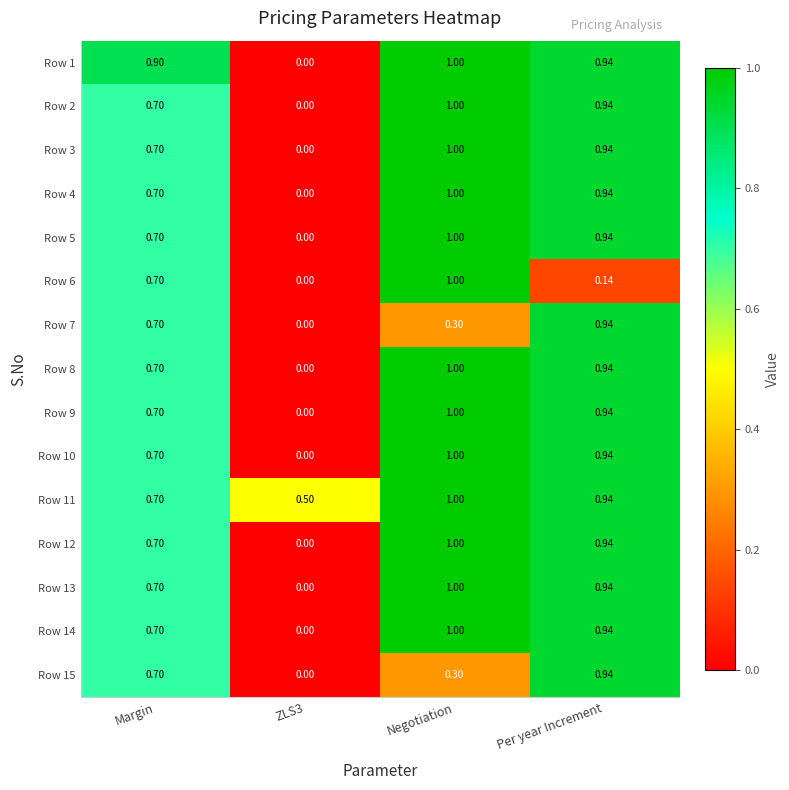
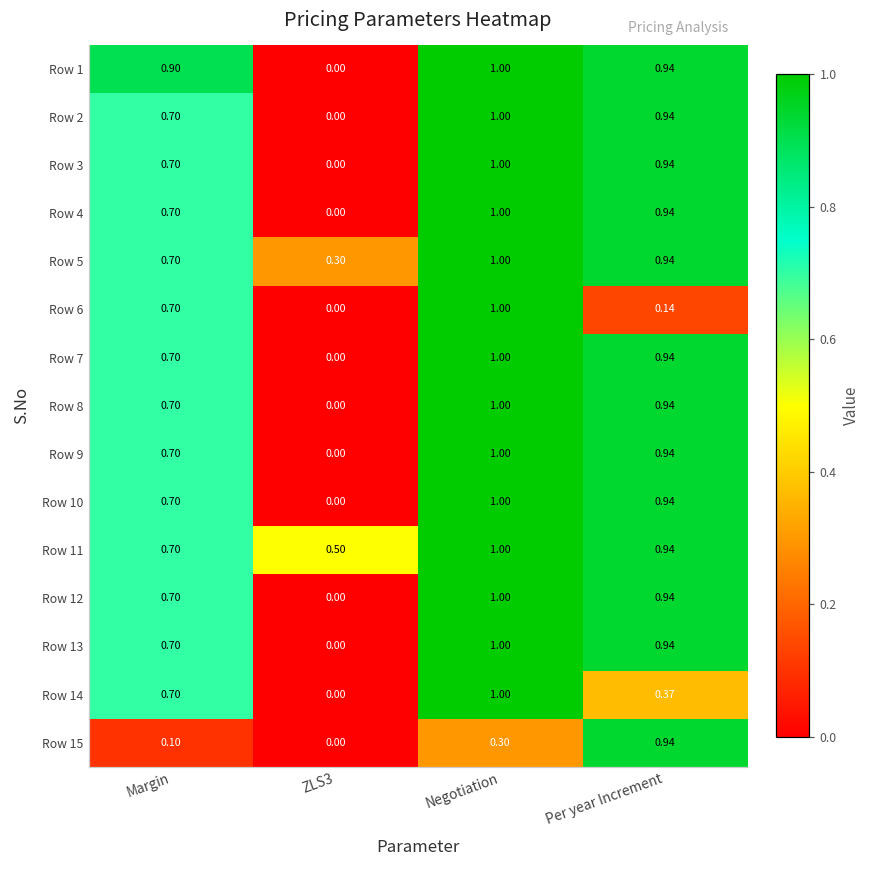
  {
    "Row 1": {
      "Margin": 0.90,
      "ZLS3": 0.00,
      "Negotiation": 1.00,
      "Per year Increment": 0.94
    },
    "Row 2": {
      "Margin": 0.70,
      "ZLS3": 0.00,
      "Negotiation": 1.00,
      "Per year Increment": 0.94
    },
    "Row 3": {
      "Margin": 0.70,
      "ZLS3": 0.00,
      "Negotiation": 1.00,
      "Per year Increment": 0.94
    },
    "Row 4": {
      "Margin": 0.70,
      "ZLS3": 0.00,
      "Negotiation": 1.00,
      "Per year Increment": 0.94
    },
    "Row 5": {
      "Margin": 0.70,
-     "ZLS3": 0.00,
+     "ZLS3": 0.30,
      "Negotiation": 1.00,
      "Per year Increment": 0.94
    },
    "Row 6": {
      "Margin": 0.70,
      "ZLS3": 0.00,
      "Negotiation": 1.00,
      "Per year Increment": 0.14
    },
    "Row 7": {
      "Margin": 0.70,
      "ZLS3": 0.00,
-     "Negotiation": 0.30,
+     "Negotiation": 1.00,
      "Per year Increment": 0.94
    },
    "Row 8": {
      "Margin": 0.70,
      "ZLS3": 0.00,
      "Negotiation": 1.00,
      "Per year Increment": 0.94
    },
    "Row 9": {
      "Margin": 0.70,
      "ZLS3": 0.00,
      "Negotiation": 1.00,
      "Per year Increment": 0.94
    },
    "Row 10": {
      "Margin": 0.70,
      "ZLS3": 0.00,
      "Negotiation": 1.00,
      "Per year Increment": 0.94
    },
    "Row 11": {
      "Margin": 0.70,
      "ZLS3": 0.50,
      "Negotiation": 1.00,
      "Per year Increment": 0.94
    },
    "Row 12": {
      "Margin": 0.70,
      "ZLS3": 0.00,
      "Negotiation": 1.00,
      "Per year Increment": 0.94
    },
    "Row 13": {
      "Margin": 0.70,
      "ZLS3": 0.00,
      "Negotiation": 1.00,
      "Per year Increment": 0.94
    },
    "Row 14": {
      "Margin": 0.70,
      "ZLS3": 0.00,
      "Negotiation": 1.00,
-     "Per year Increment": 0.94
+     "Per year Increment": 0.37
    },
    "Row 15": {
-     "Margin": 0.70,
+     "Margin": 0.10,
      "ZLS3": 0.00,
      "Negotiation": 0.30,
      "Per year Increment": 0.94
    }
  }
